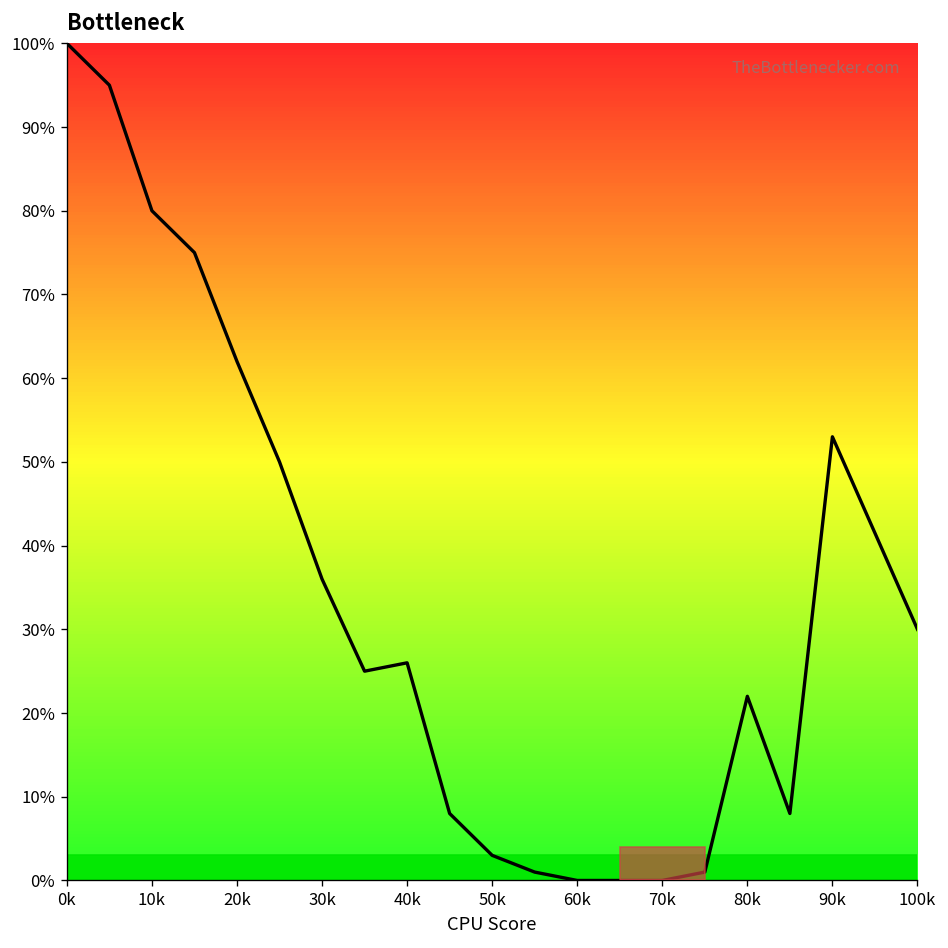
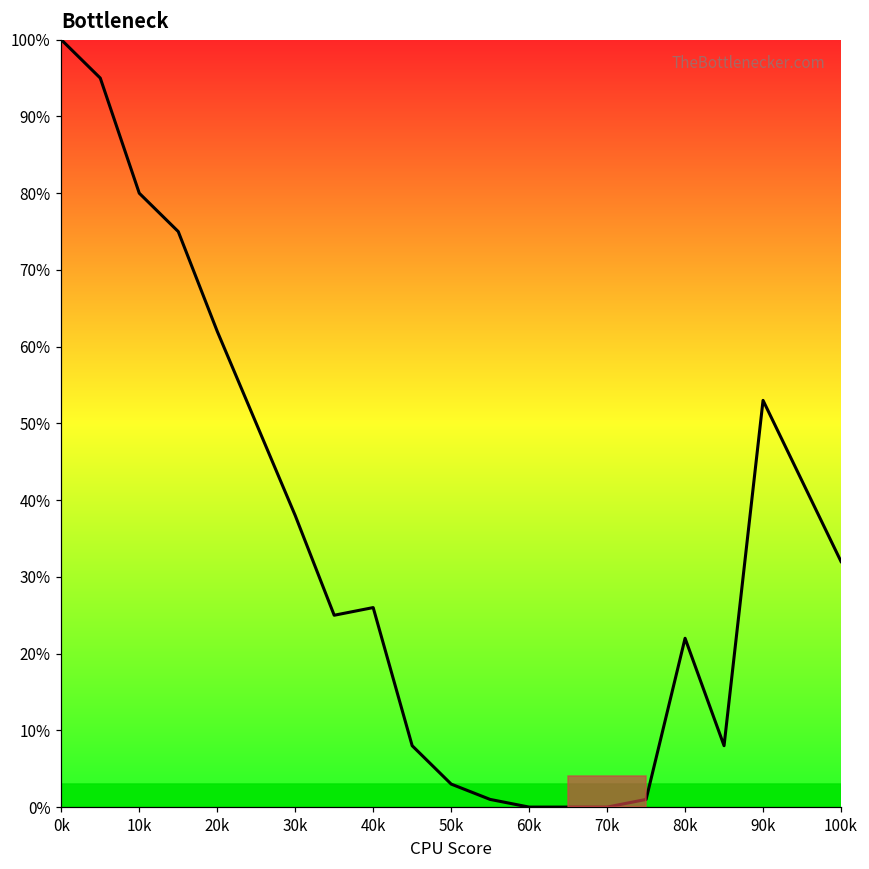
  {
    "0k": "100%",
    "10k": "80%",
    "20k": "62%",
-   "30k": "36%",
+   "30k": "38%",
    "40k": "26%",
    "80k": "22%",
    "90k": "53%",
-   "100k": "30%"
+   "100k": "32%"
  }
